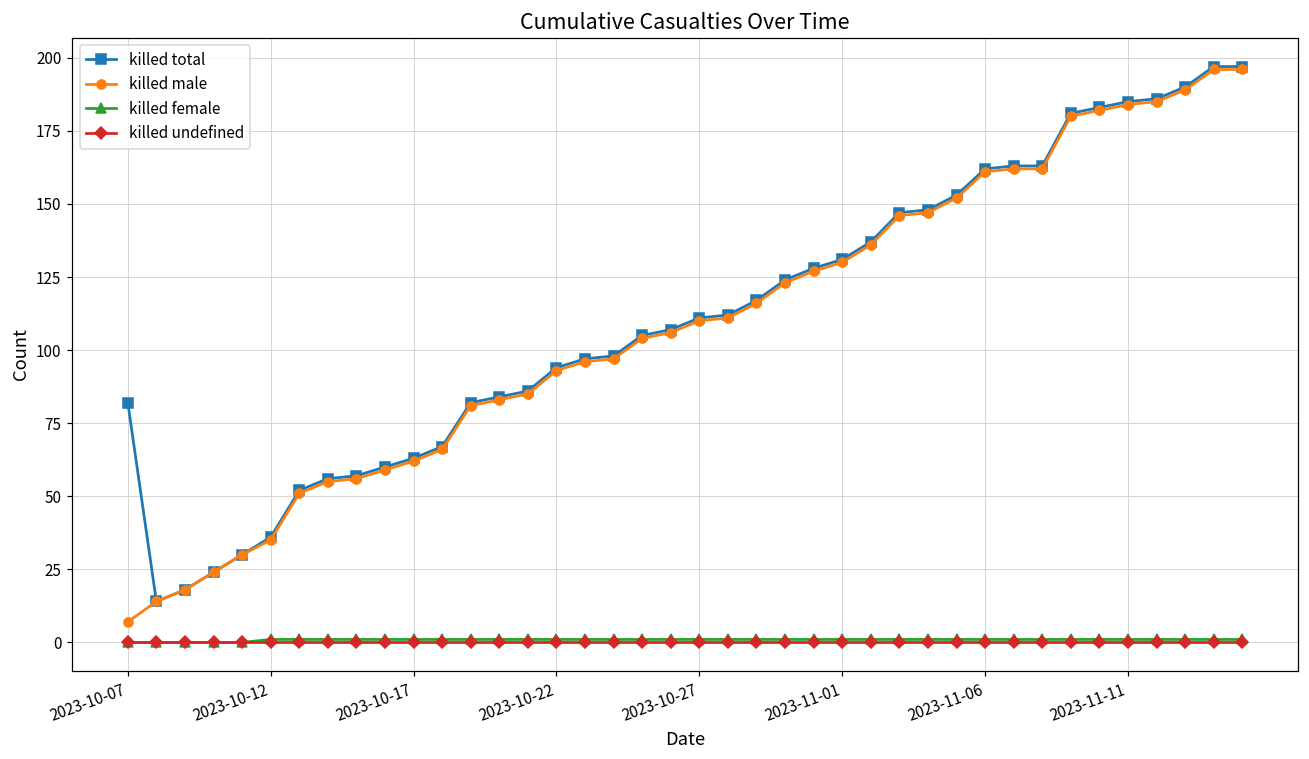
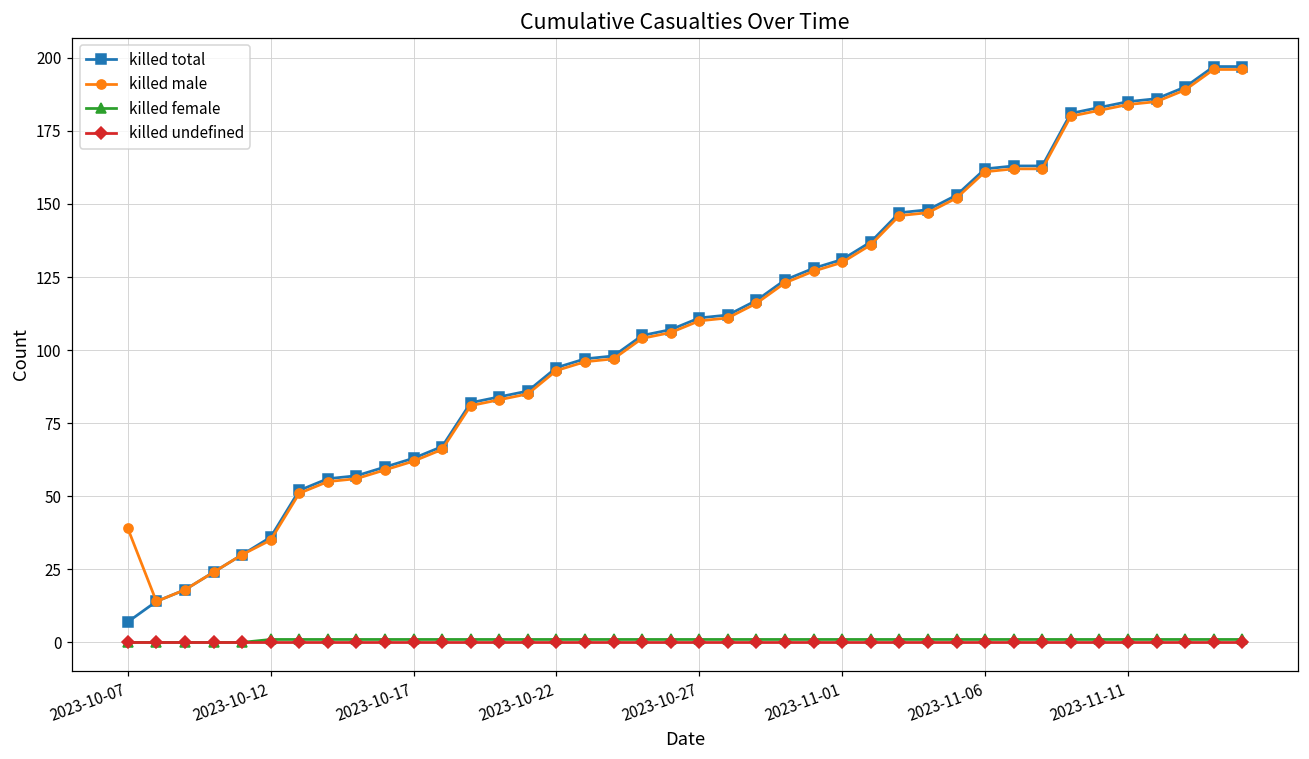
  {
    "killed total": {
-     "2023-10-07": 82,
+     "2023-10-07": 7,
      "2023-10-12": 36,
      "2023-10-17": 63,
      "2023-10-22": 94,
      "2023-10-27": 111,
      "2023-11-01": 131,
      "2023-11-06": 162,
      "2023-11-11": 185
    },
    "killed male": {
-     "2023-10-07": 7,
+     "2023-10-07": 39,
      "2023-10-12": 35,
      "2023-10-17": 62,
      "2023-10-22": 93,
      "2023-10-27": 110,
      "2023-11-01": 130,
      "2023-11-06": 161,
      "2023-11-11": 184
    },
    "killed female": {
      "2023-10-12": 1,
      "2023-10-17": 1,
      "2023-10-22": 1,
      "2023-10-27": 1,
      "2023-11-01": 1,
      "2023-11-06": 1,
      "2023-11-11": 1
    },
    "killed undefined": {
      "2023-10-12": 0,
      "2023-10-17": 0,
      "2023-10-22": 0,
      "2023-10-27": 0,
      "2023-11-01": 0,
      "2023-11-06": 0,
      "2023-11-11": 0
    }
  }
